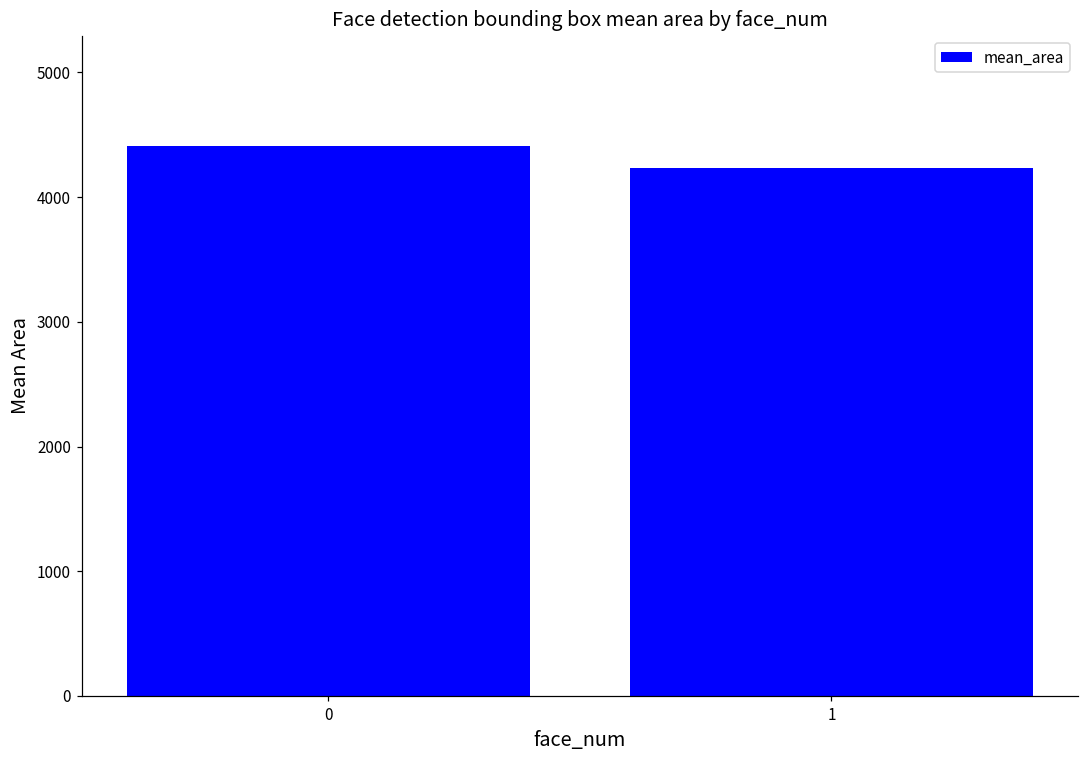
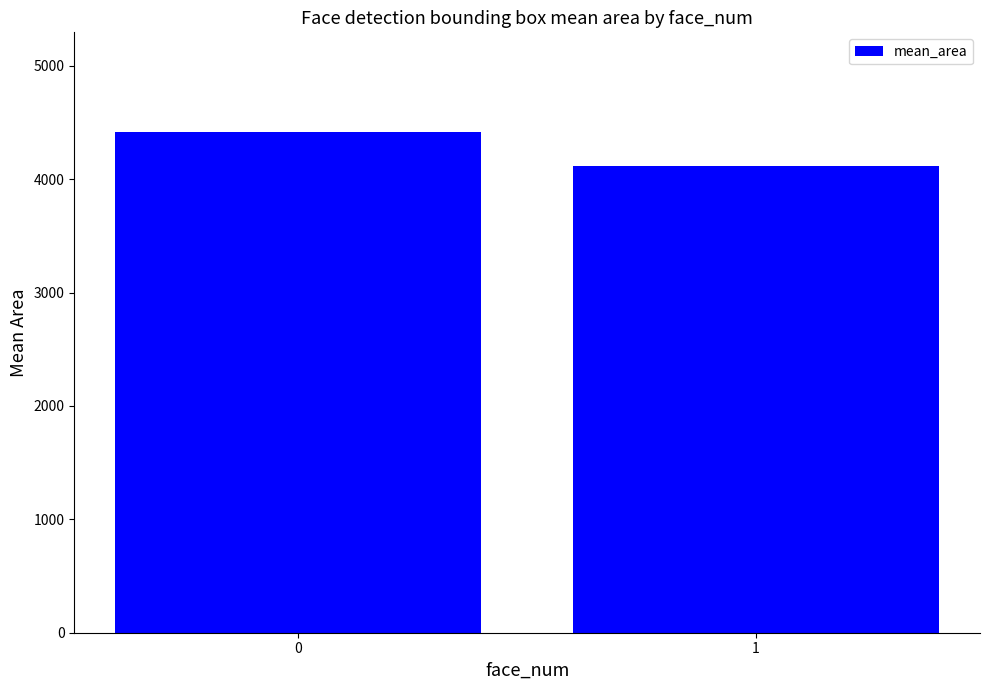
  {
    "0": 4410,
-   "1": 4230
+   "1": 4120
  }
